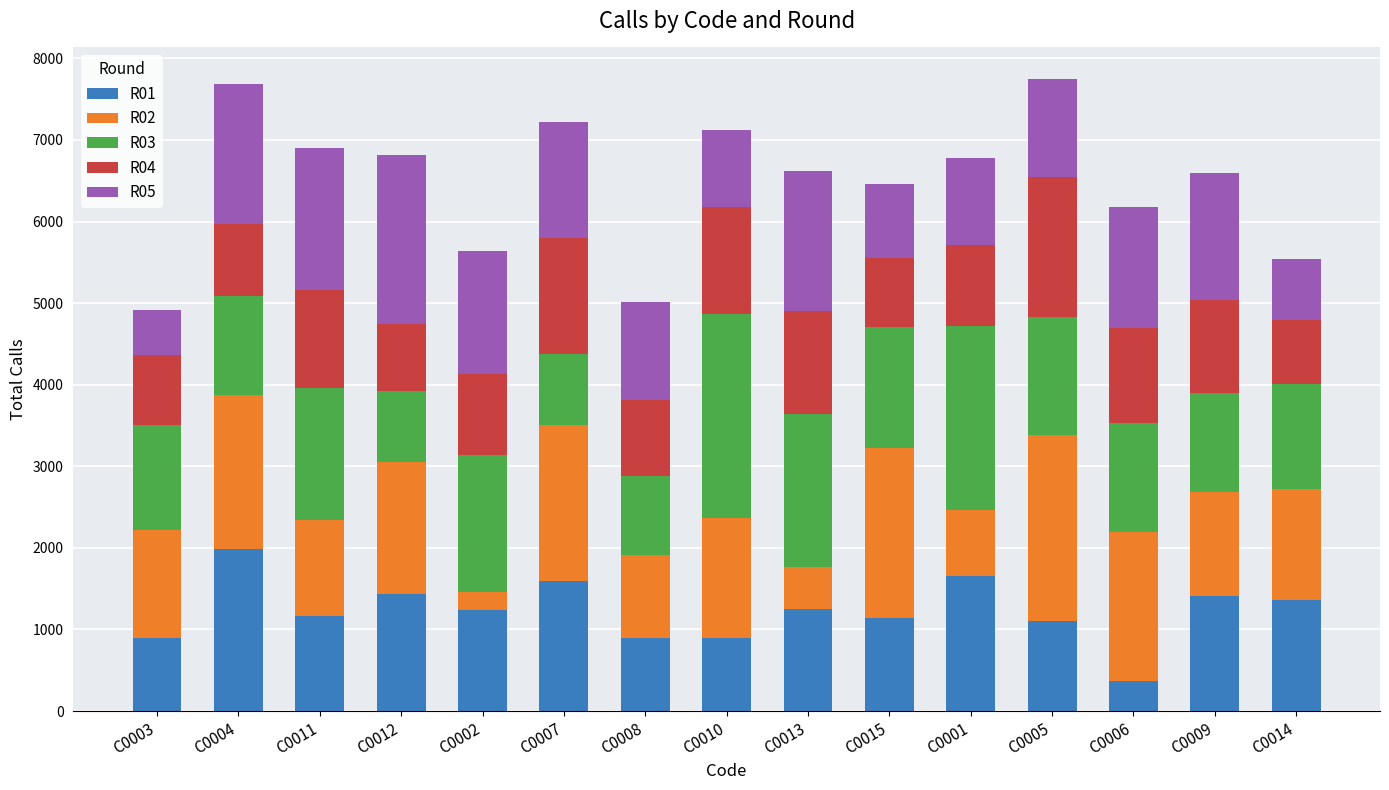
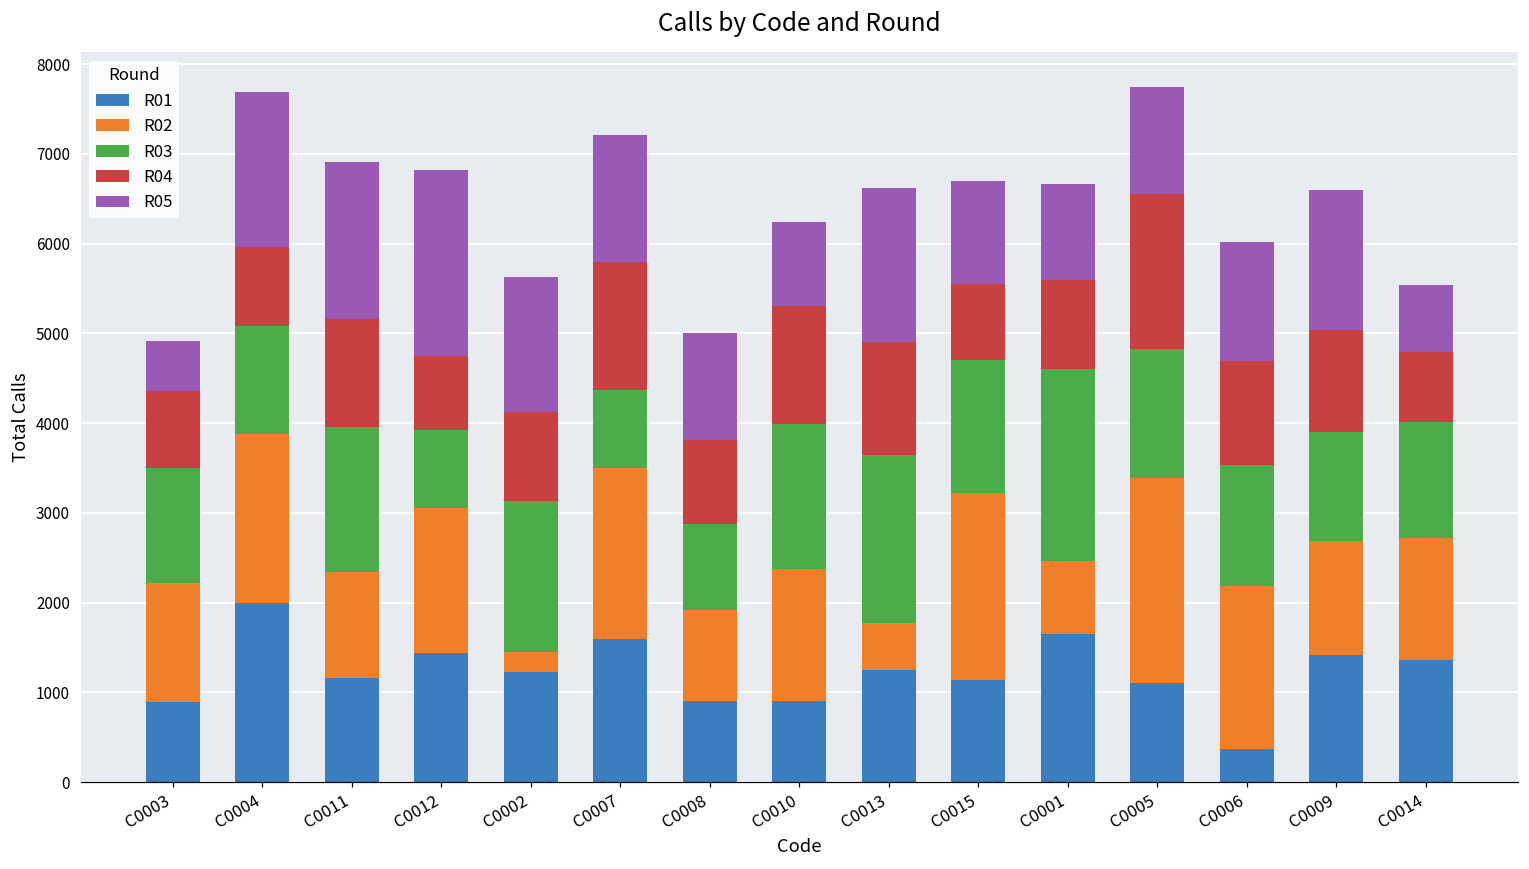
  {
    "R01": {
      "C0003": 900,
      "C0004": 2000,
      "C0011": 1200,
      "C0012": 1400,
      "C0002": 1200,
      "C0007": 1600,
      "C0008": 900,
      "C0010": 900,
      "C0013": 1300,
      "C0015": 1100,
      "C0001": 1700,
      "C0005": 1100,
      "C0006": 400,
      "C0009": 1400,
      "C0014": 1400
    },
    "R02": {
      "C0003": 1300,
      "C0004": 1900,
      "C0011": 1200,
      "C0012": 1600,
      "C0002": 200,
      "C0007": 1900,
      "C0008": 1000,
      "C0010": 1500,
      "C0013": 500,
      "C0015": 2100,
      "C0001": 800,
      "C0005": 2300,
      "C0006": 1800,
      "C0009": 1300,
      "C0014": 1400
    },
    "R03": {
      "C0003": 1300,
      "C0004": 1200,
      "C0011": 1600,
      "C0012": 900,
      "C0002": 1700,
      "C0007": 900,
      "C0008": 1000,
-     "C0010": 2500,
+     "C0010": 1600,
      "C0013": 1900,
      "C0015": 1500,
-     "C0001": 2300,
+     "C0001": 2100,
      "C0005": 1400,
      "C0006": 1300,
      "C0009": 1200,
      "C0014": 1300
    },
    "R04": {
      "C0003": 900,
      "C0004": 900,
      "C0011": 1200,
      "C0012": 800,
      "C0002": 1000,
      "C0007": 1400,
      "C0008": 900,
      "C0010": 1300,
      "C0013": 1300,
      "C0015": 800,
      "C0001": 1000,
      "C0005": 1700,
      "C0006": 1200,
      "C0009": 1100,
      "C0014": 800
    },
    "R05": {
      "C0003": 600,
      "C0004": 1700,
      "C0011": 1700,
      "C0012": 2100,
      "C0002": 1500,
      "C0007": 1400,
      "C0008": 1200,
      "C0010": 900,
      "C0013": 1700,
-     "C0015": 900,
+     "C0015": 1200,
      "C0001": 1100,
      "C0005": 1200,
-     "C0006": 1500,
+     "C0006": 1300,
      "C0009": 1600,
      "C0014": 800
    }
  }
